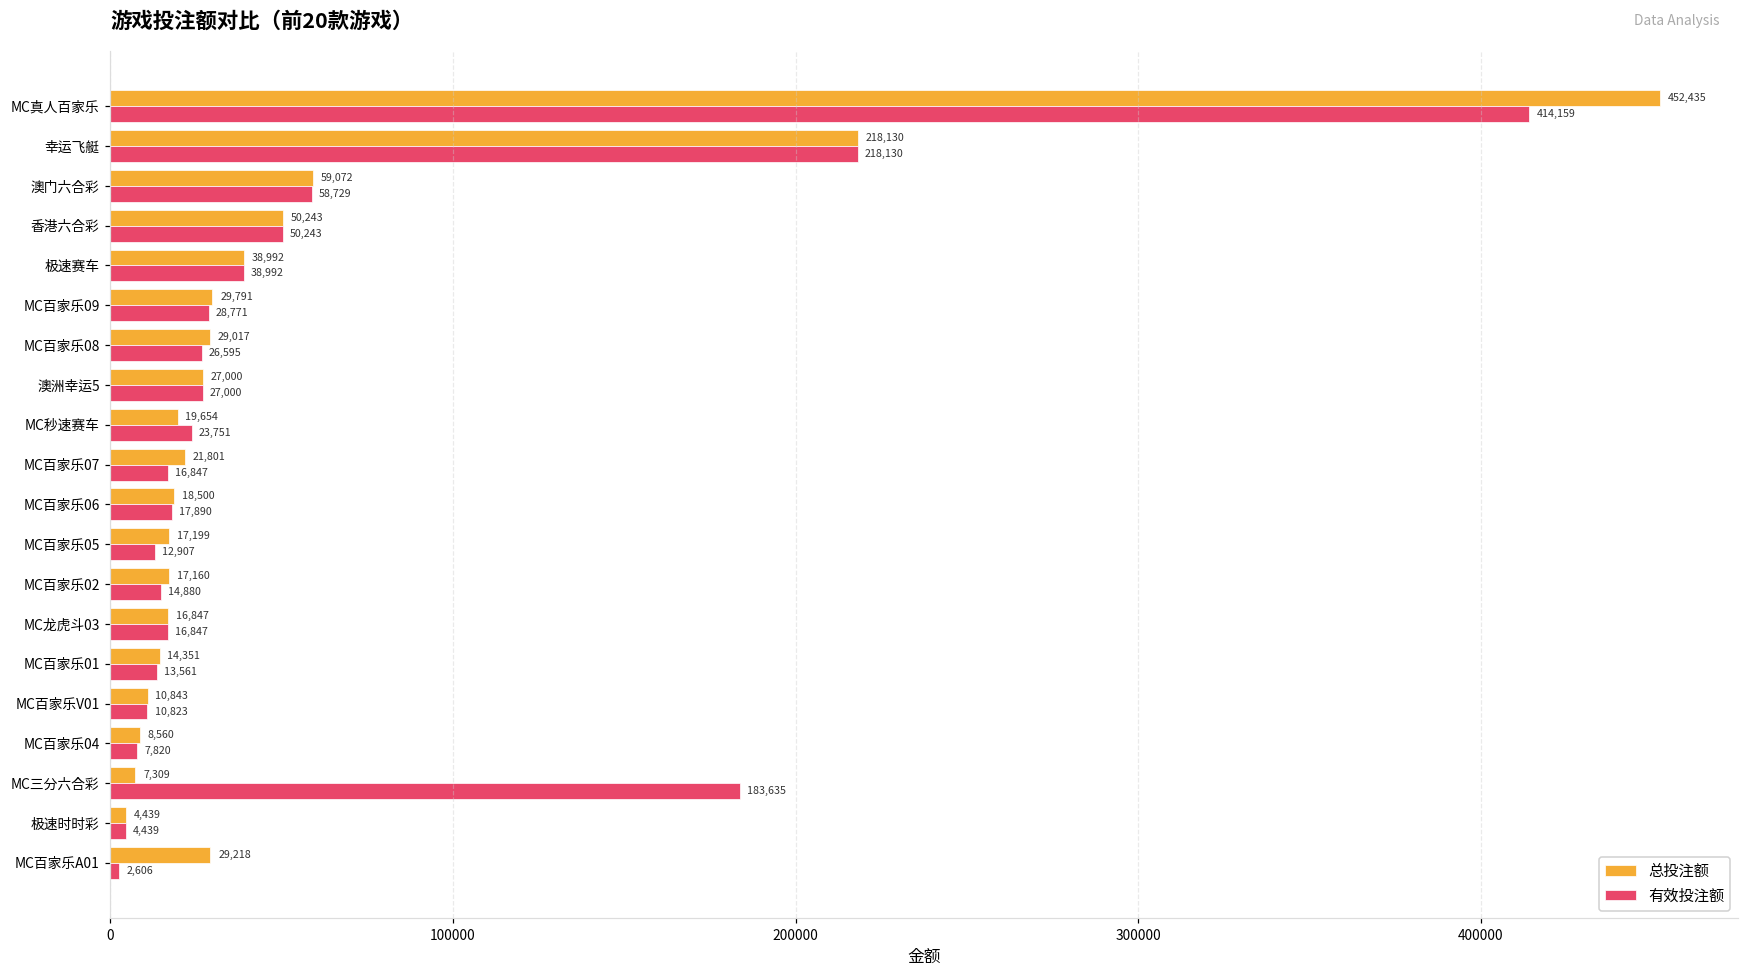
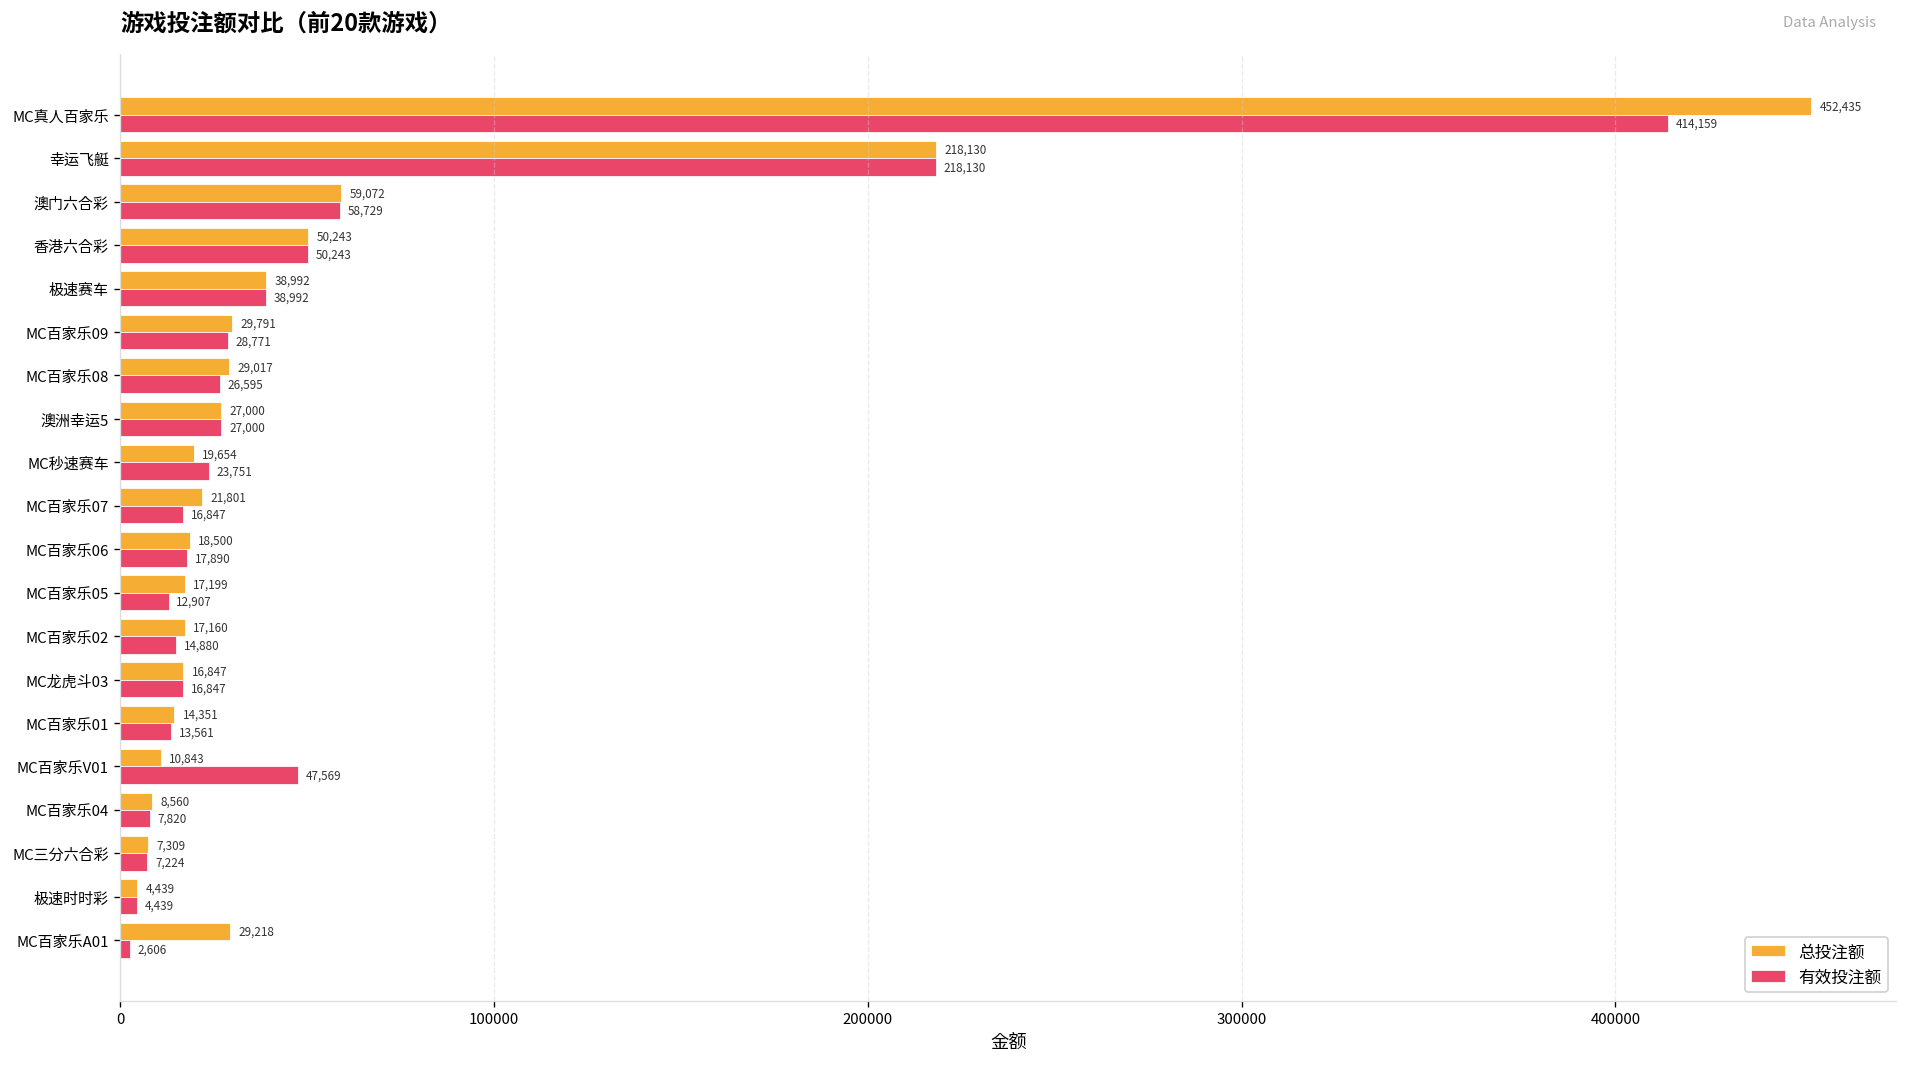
  {
    "总投注额": {
      "MC真人百家乐": "452,435",
      "幸运飞艇": "218,130",
      "澳门六合彩": "59,072",
      "香港六合彩": "50,243",
      "极速赛车": "38,992",
      "MC百家乐09": "29,791",
      "MC百家乐08": "29,017",
      "澳洲幸运5": "27,000",
      "MC秒速赛车": "19,654",
      "MC百家乐07": "21,801",
      "MC百家乐06": "18,500",
      "MC百家乐05": "17,199",
      "MC百家乐02": "17,160",
      "MC龙虎斗03": "16,847",
      "MC百家乐01": "14,351",
      "MC百家乐V01": "10,843",
      "MC百家乐04": "8,560",
      "MC三分六合彩": "7,309",
      "极速时时彩": "4,439",
      "MC百家乐A01": "29,218"
    },
    "有效投注额": {
      "MC真人百家乐": "414,159",
      "幸运飞艇": "218,130",
      "澳门六合彩": "58,729",
      "香港六合彩": "50,243",
      "极速赛车": "38,992",
      "MC百家乐09": "28,771",
      "MC百家乐08": "26,595",
      "澳洲幸运5": "27,000",
      "MC秒速赛车": "23,751",
      "MC百家乐07": "16,847",
      "MC百家乐06": "17,890",
      "MC百家乐05": "12,907",
      "MC百家乐02": "14,880",
      "MC龙虎斗03": "16,847",
      "MC百家乐01": "13,561",
-     "MC百家乐V01": "10,823",
+     "MC百家乐V01": "47,569",
      "MC百家乐04": "7,820",
-     "MC三分六合彩": "183,635",
+     "MC三分六合彩": "7,224",
      "极速时时彩": "4,439",
      "MC百家乐A01": "2,606"
    }
  }
